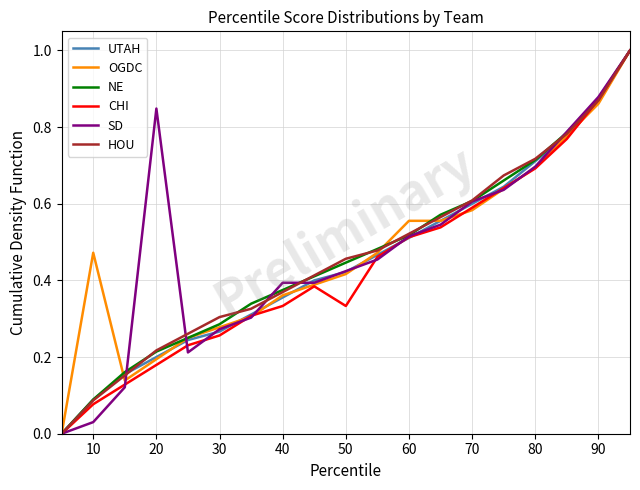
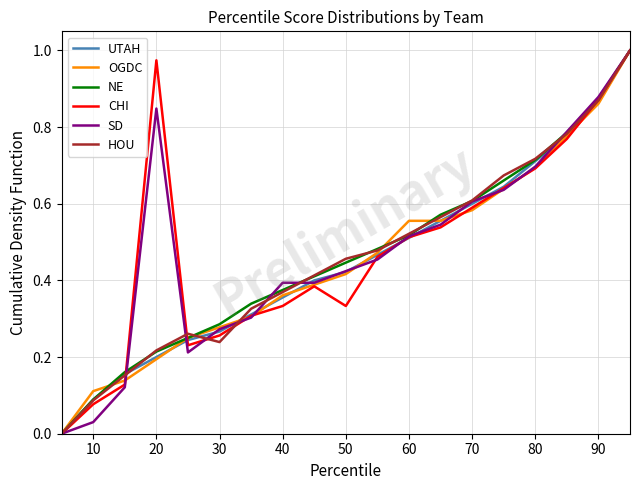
  {
    "OGDC": {
-     "10": 0.47,
+     "10": 0.11,
      "60": 0.56
    },
    "NE": {
      "30": 0.29,
      "50": 0.45
    },
    "CHI": {
      "10": 0.08,
-     "20": 0.18,
+     "20": 0.97,
      "30": 0.26,
      "40": 0.33,
      "50": 0.33
    },
    "SD": {
      "10": 0.03,
      "20": 0.85,
      "40": 0.39
    },
    "HOU": {
-     "30": 0.30,
+     "30": 0.24,
      "50": 0.46
    }
  }
